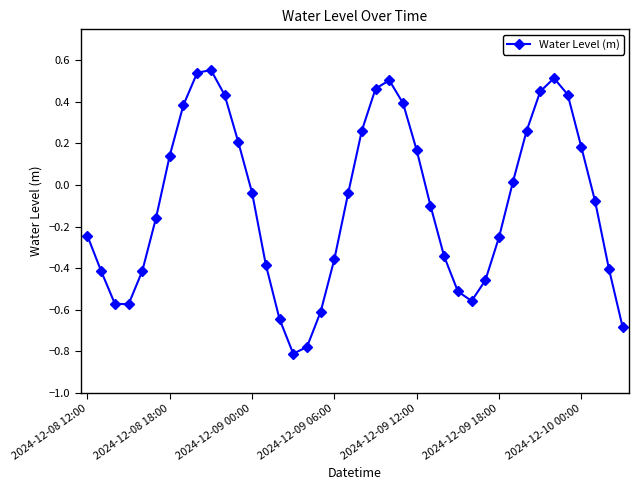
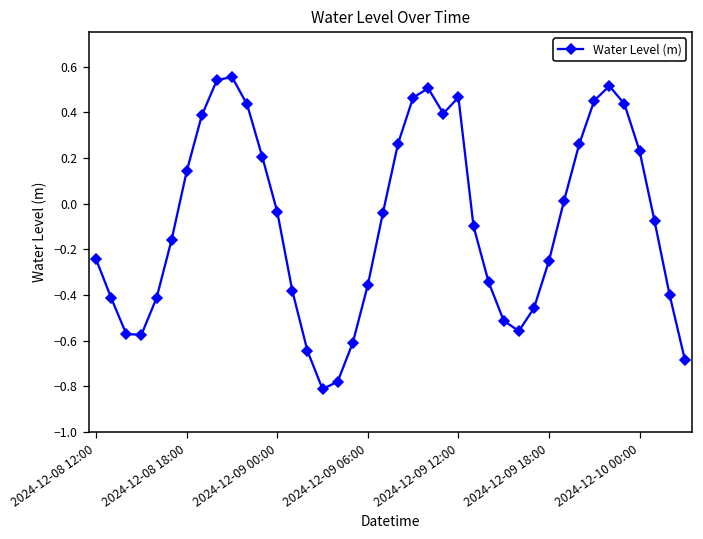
  {
    "2024-12-08 12:00": -0.24,
    "2024-12-08 18:00": 0.14,
    "2024-12-09 00:00": -0.04,
    "2024-12-09 06:00": -0.36,
-   "2024-12-09 12:00": 0.17,
+   "2024-12-09 12:00": 0.47,
    "2024-12-09 18:00": -0.25,
-   "2024-12-10 00:00": 0.18
+   "2024-12-10 00:00": 0.23
  }
